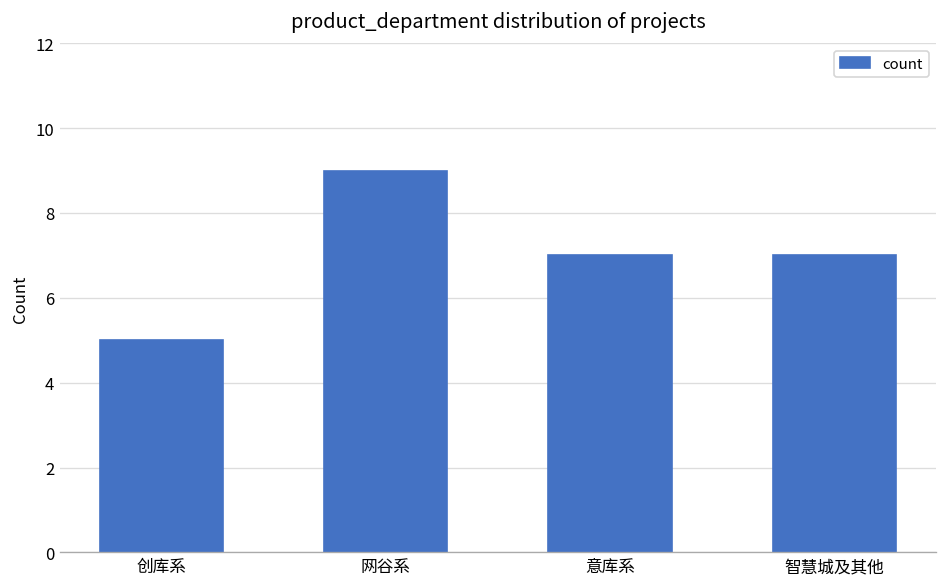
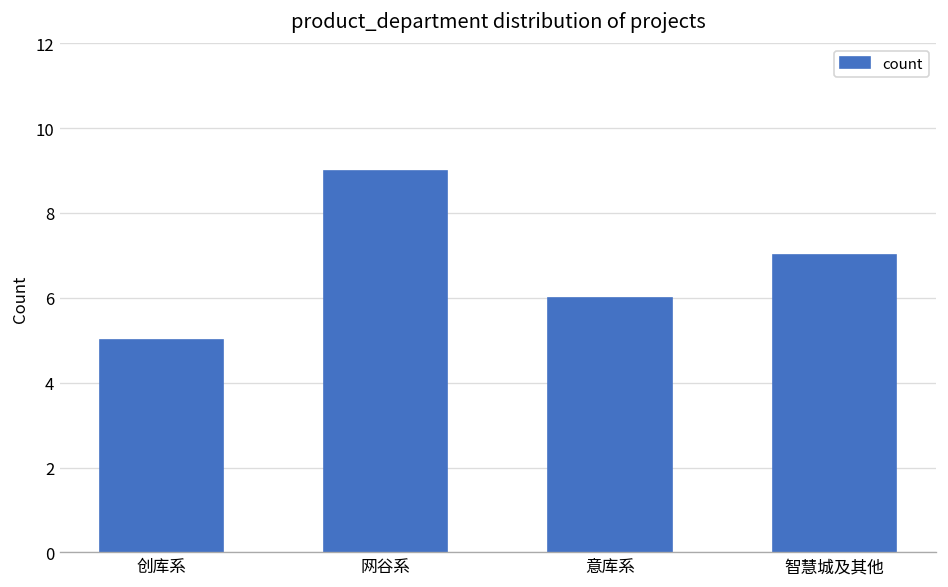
  {
    "创库系": 5,
    "网谷系": 9,
-   "意库系": 7,
+   "意库系": 6,
    "智慧城及其他": 7
  }
